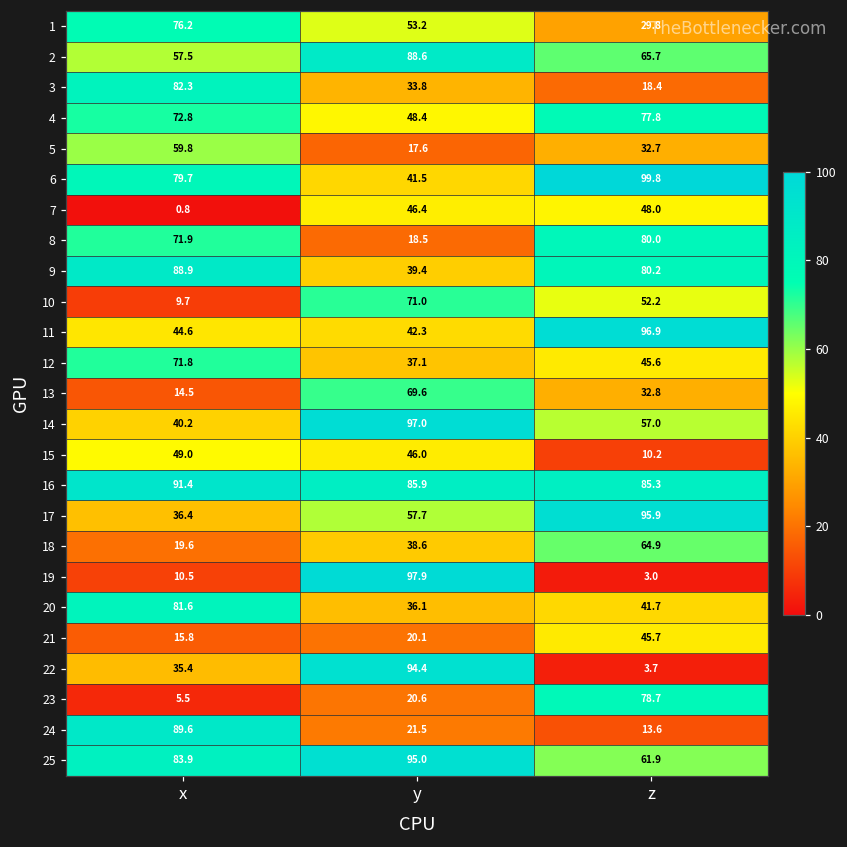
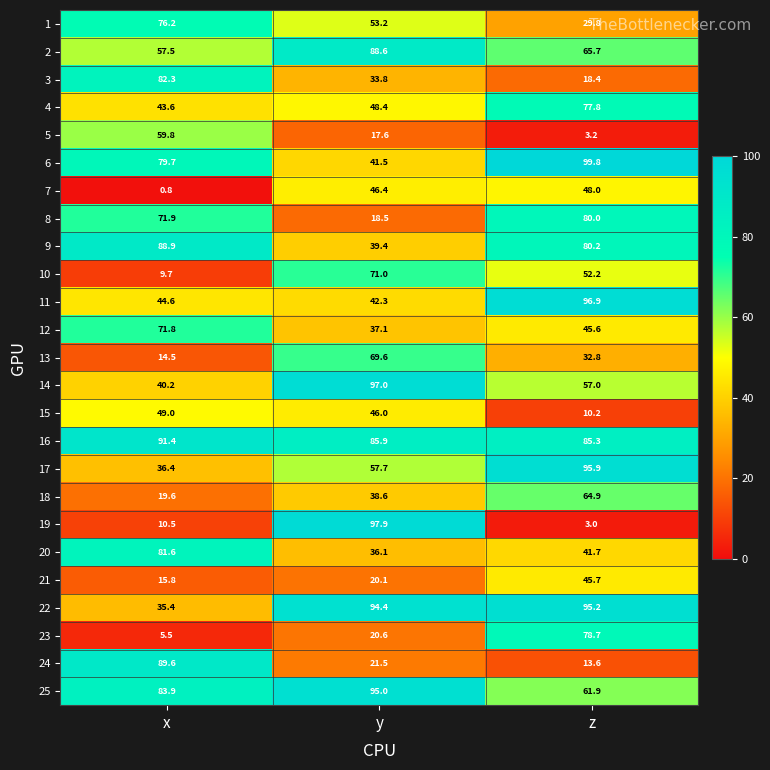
  {
    "1": {
      "x": 76.2,
      "y": 53.2,
      "z": 29.8
    },
    "2": {
      "x": 57.5,
      "y": 88.6,
      "z": 65.7
    },
    "3": {
      "x": 82.3,
      "y": 33.8,
      "z": 18.4
    },
    "4": {
-     "x": 72.8,
+     "x": 43.6,
      "y": 48.4,
      "z": 77.8
    },
    "5": {
      "x": 59.8,
      "y": 17.6,
-     "z": 32.7
+     "z": 3.2
    },
    "6": {
      "x": 79.7,
      "y": 41.5,
      "z": 99.8
    },
    "7": {
      "x": 0.8,
      "y": 46.4,
      "z": 48.0
    },
    "8": {
      "x": 71.9,
      "y": 18.5,
      "z": 80.0
    },
    "9": {
      "x": 88.9,
      "y": 39.4,
      "z": 80.2
    },
    "10": {
      "x": 9.7,
      "y": 71.0,
      "z": 52.2
    },
    "11": {
      "x": 44.6,
      "y": 42.3,
      "z": 96.9
    },
    "12": {
      "x": 71.8,
      "y": 37.1,
      "z": 45.6
    },
    "13": {
      "x": 14.5,
      "y": 69.6,
      "z": 32.8
    },
    "14": {
      "x": 40.2,
      "y": 97.0,
      "z": 57.0
    },
    "15": {
      "x": 49.0,
      "y": 46.0,
      "z": 10.2
    },
    "16": {
      "x": 91.4,
      "y": 85.9,
      "z": 85.3
    },
    "17": {
      "x": 36.4,
      "y": 57.7,
      "z": 95.9
    },
    "18": {
      "x": 19.6,
      "y": 38.6,
      "z": 64.9
    },
    "19": {
      "x": 10.5,
      "y": 97.9,
      "z": 3.0
    },
    "20": {
      "x": 81.6,
      "y": 36.1,
      "z": 41.7
    },
    "21": {
      "x": 15.8,
      "y": 20.1,
      "z": 45.7
    },
    "22": {
      "x": 35.4,
      "y": 94.4,
-     "z": 3.7
+     "z": 95.2
    },
    "23": {
      "x": 5.5,
      "y": 20.6,
      "z": 78.7
    },
    "24": {
      "x": 89.6,
      "y": 21.5,
      "z": 13.6
    },
    "25": {
      "x": 83.9,
      "y": 95.0,
      "z": 61.9
    }
  }
